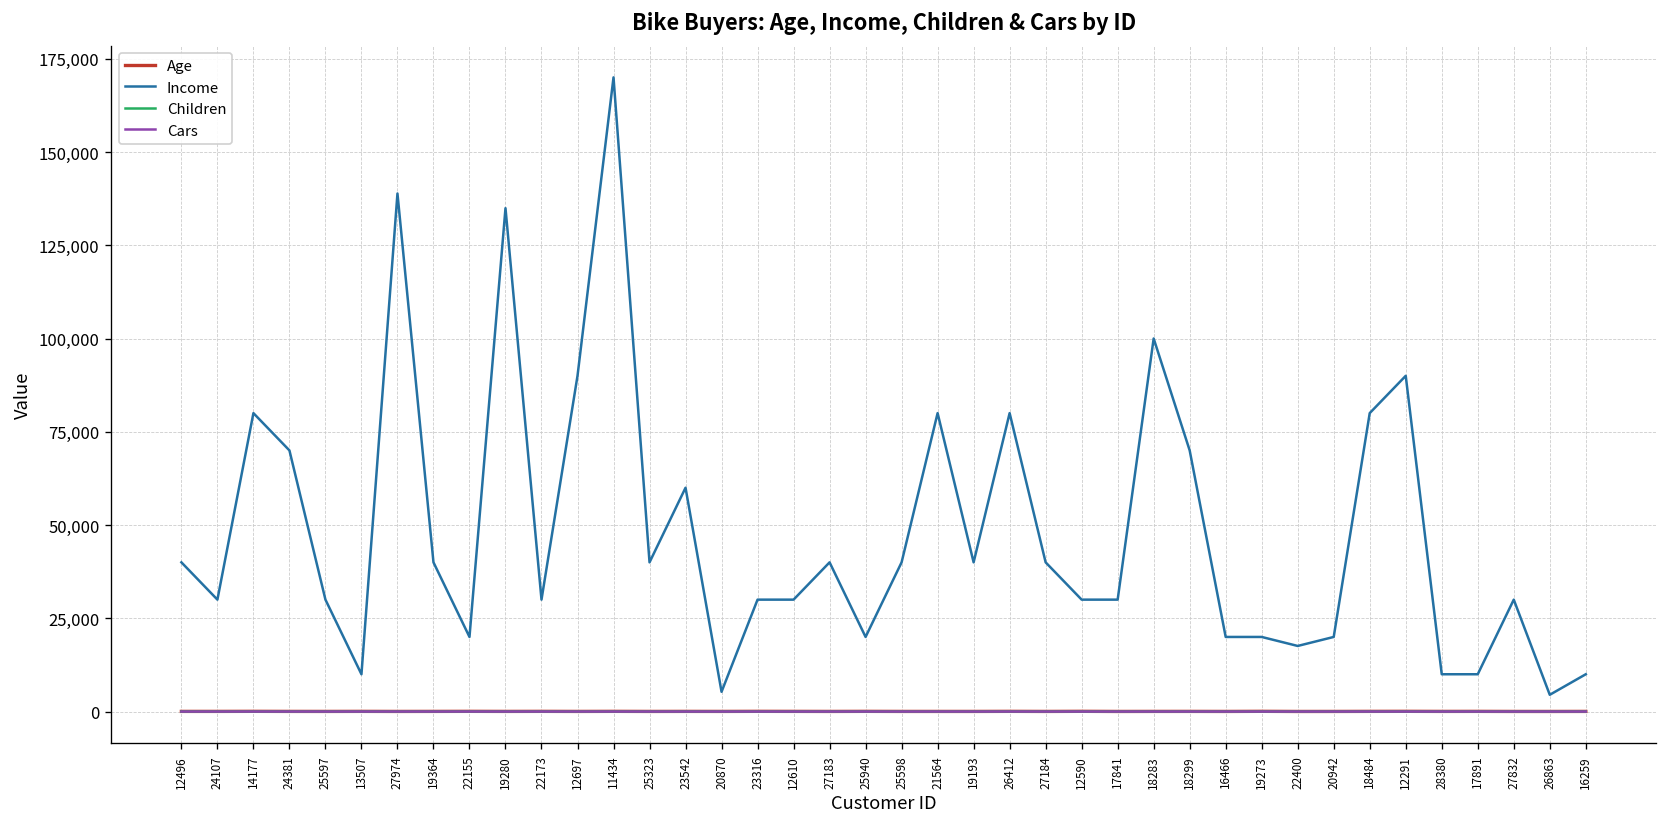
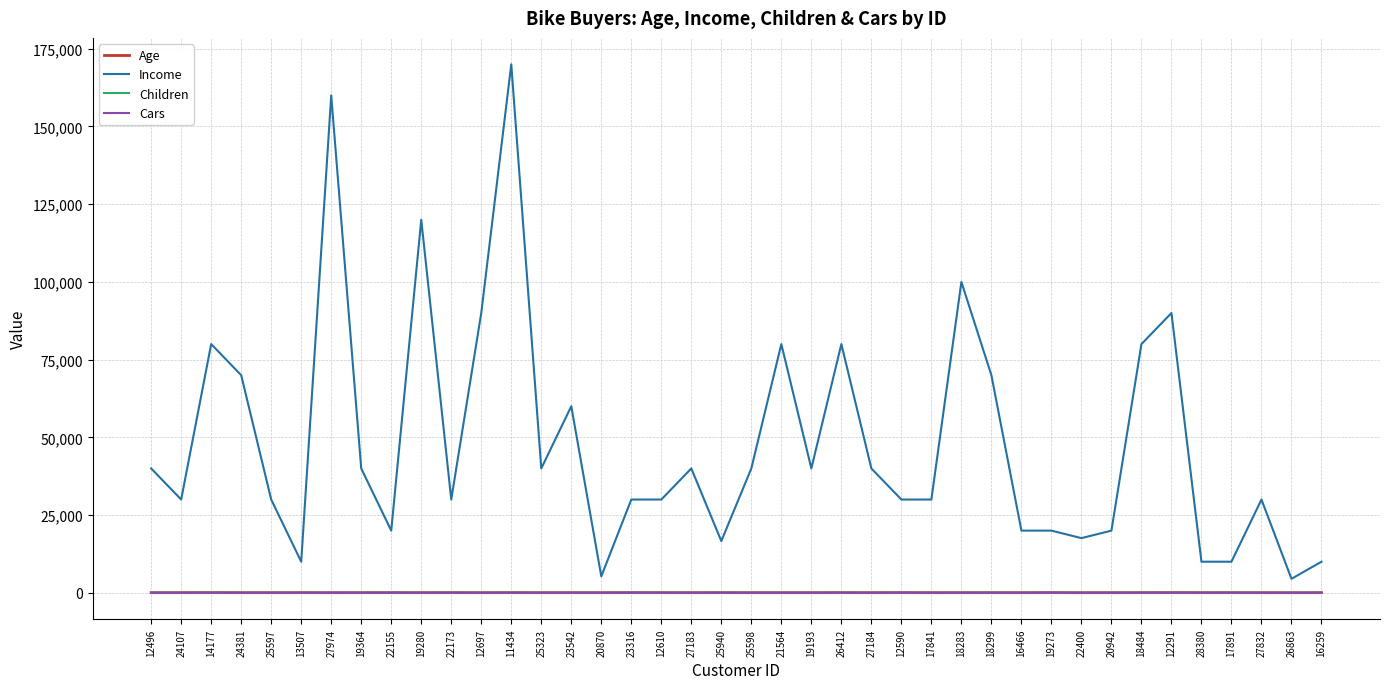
  {
    "Cars": {
      "12496": "0",
      "24107": "0",
      "14177": "0",
      "24381": "0",
      "25597": "0",
      "13507": "0",
      "27974": "0",
      "19364": "0",
      "22155": "0",
      "19280": "0",
      "22173": "0",
      "12697": "0",
      "11434": "0",
      "25323": "0",
      "23542": "0",
      "20870": "0",
      "23316": "0",
      "12610": "0",
      "27183": "0",
      "25940": "0",
      "25598": "0",
      "21564": "0",
      "19193": "0",
      "26412": "0",
      "27184": "0",
      "12590": "0",
      "17841": "0",
      "18283": "0",
      "18299": "0",
      "16466": "0",
      "19273": "0",
      "22400": "0",
      "20942": "0",
      "18484": "0",
      "12291": "0",
      "28380": "0",
      "17891": "0",
      "27832": "0",
      "26863": "0",
      "16259": "0"
    },
    "Income": {
      "12496": "40,000",
      "24107": "30,000",
      "14177": "80,000",
      "24381": "70,000",
      "25597": "30,000",
      "13507": "10,000",
-     "27974": "139,000",
+     "27974": "160,000",
      "19364": "40,000",
      "22155": "20,000",
-     "19280": "135,000",
+     "19280": "120,000",
      "22173": "30,000",
      "12697": "90,000",
      "11434": "170,000",
      "25323": "40,000",
      "23542": "60,000",
      "20870": "5,000",
      "23316": "30,000",
      "12610": "30,000",
      "27183": "40,000",
-     "25940": "20,000",
+     "25940": "17,000",
      "25598": "40,000",
      "21564": "80,000",
      "19193": "40,000",
      "26412": "80,000",
      "27184": "40,000",
      "12590": "30,000",
      "17841": "30,000",
      "18283": "100,000",
      "18299": "70,000",
      "16466": "20,000",
      "19273": "20,000",
      "22400": "18,000",
      "20942": "20,000",
      "18484": "80,000",
      "12291": "90,000",
      "28380": "10,000",
      "17891": "10,000",
      "27832": "30,000",
      "26863": "4,000",
      "16259": "10,000"
    }
  }
